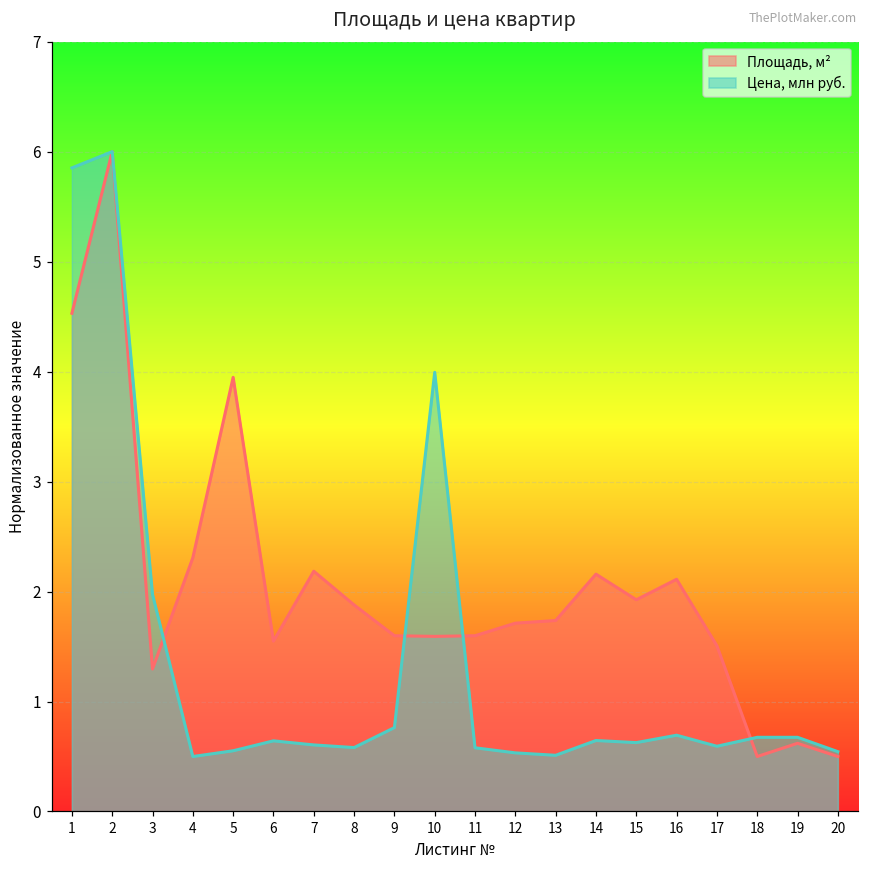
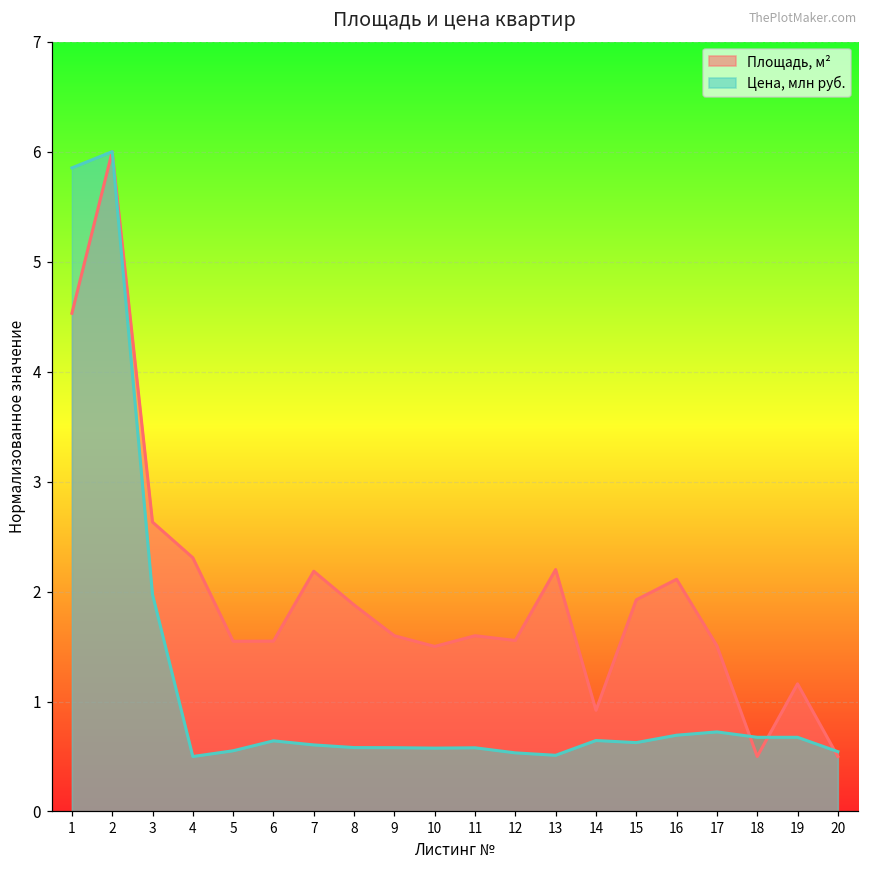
  {
    "Площадь, м²": {
      "1": 4.5,
-     "3": 1.3,
+     "3": 2.6,
      "4": 2.3,
-     "5": 3.9,
+     "5": 1.5,
      "6": 1.5,
      "7": 2.2,
      "8": 1.9,
      "9": 1.6,
-     "10": 1.6,
+     "10": 1.5,
      "11": 1.6,
-     "12": 1.7,
-     "13": 1.7,
-     "14": 2.2,
+     "12": 1.6,
+     "13": 2.2,
+     "14": 0.9,
      "15": 1.9,
      "16": 2.1,
      "17": 1.5,
      "18": 0.5,
-     "19": 0.6,
+     "19": 1.2,
      "20": 0.5
    },
    "Цена, млн руб.": {
      "1": 5.9,
      "3": 2.0,
      "4": 0.5,
      "5": 0.6,
      "6": 0.6,
      "7": 0.6,
      "8": 0.6,
-     "9": 0.8,
-     "10": 4.0,
+     "9": 0.6,
+     "10": 0.6,
      "11": 0.6,
      "12": 0.5,
      "13": 0.5,
      "14": 0.6,
      "15": 0.6,
      "16": 0.7,
-     "17": 0.6,
+     "17": 0.7,
      "18": 0.7,
      "19": 0.7,
      "20": 0.5
    }
  }
